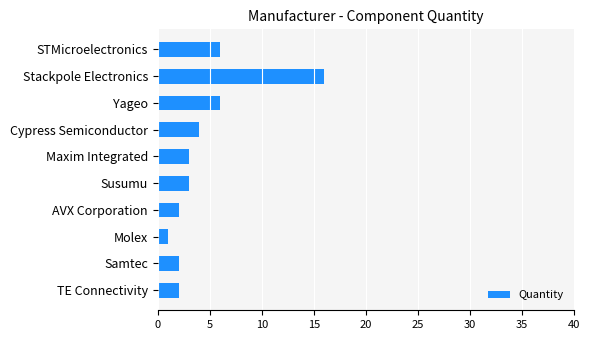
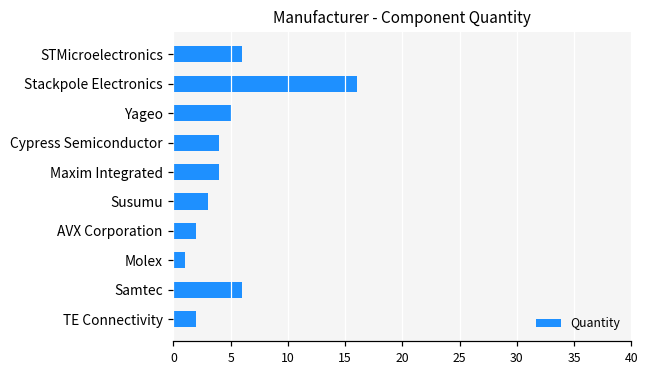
  {
    "STMicroelectronics": 6,
    "Stackpole Electronics": 16,
-   "Yageo": 6,
+   "Yageo": 5,
    "Cypress Semiconductor": 4,
-   "Maxim Integrated": 3,
+   "Maxim Integrated": 4,
    "Susumu": 3,
    "AVX Corporation": 2,
    "Molex": 1,
-   "Samtec": 2,
+   "Samtec": 6,
    "TE Connectivity": 2
  }
